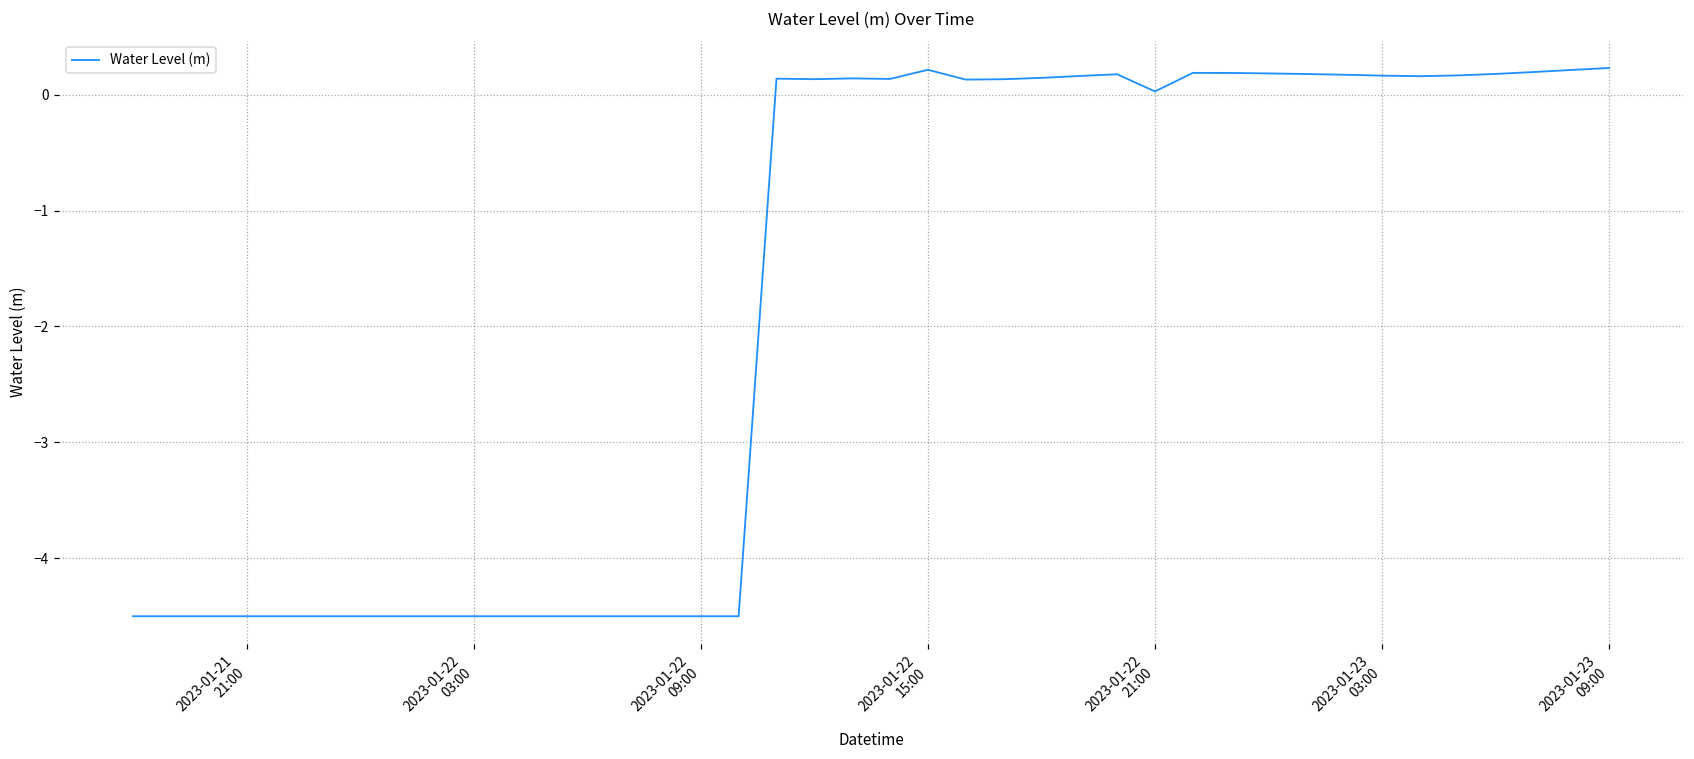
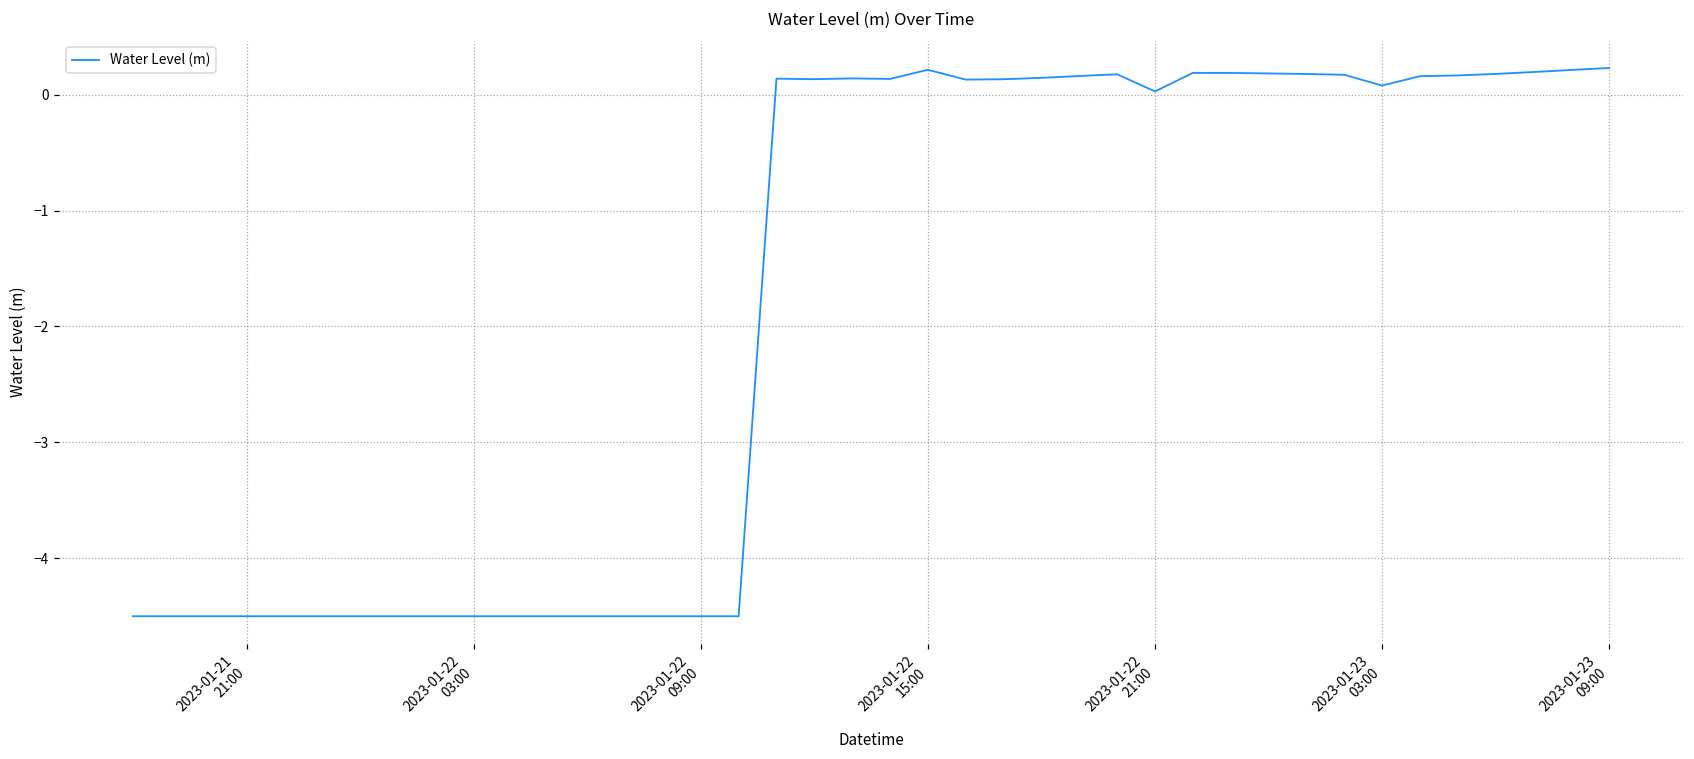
  {
    "2023-01-21 21:00": -4.50,
    "2023-01-22 03:00": -4.50,
    "2023-01-22 09:00": -4.50,
    "2023-01-22 15:00": 0.22,
    "2023-01-22 21:00": 0.03,
-   "2023-01-23 03:00": 0.17,
+   "2023-01-23 03:00": 0.08,
    "2023-01-23 09:00": 0.23
  }
